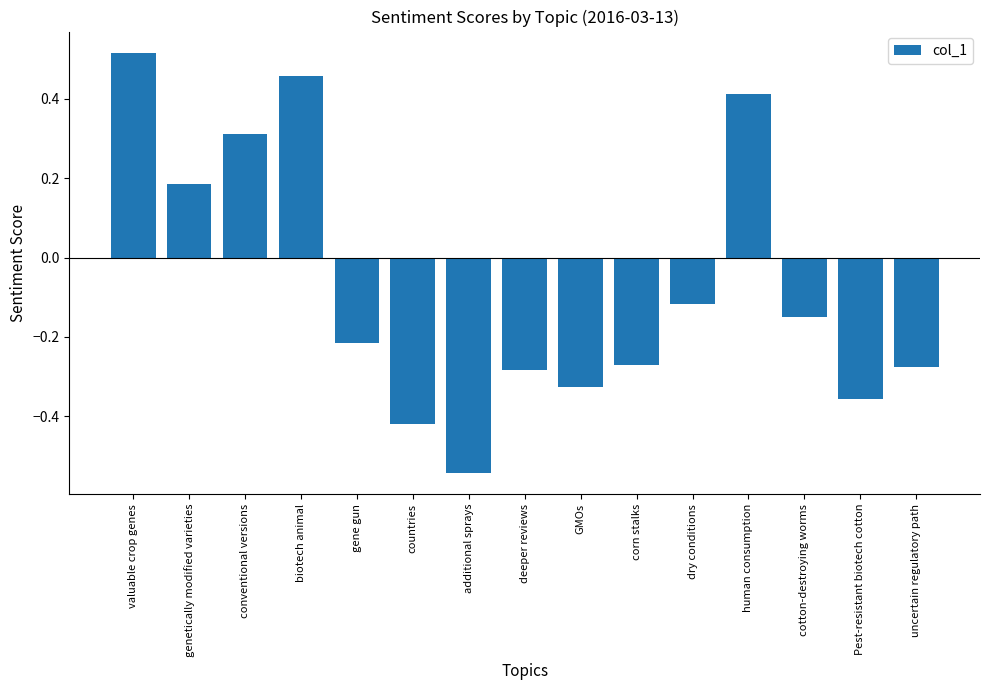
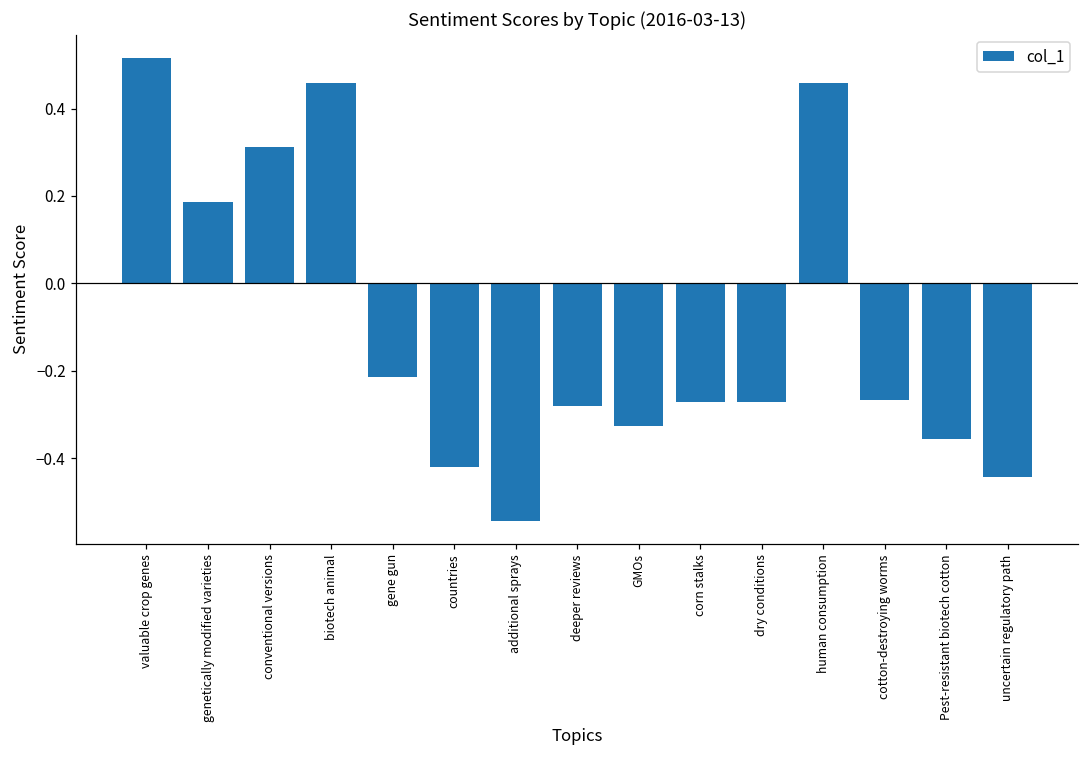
  {
    "valuable crop genes": 0.52,
    "genetically modified varieties": 0.19,
    "conventional versions": 0.31,
    "biotech animal": 0.46,
    "gene gun": -0.21,
    "countries": -0.42,
    "additional sprays": -0.54,
    "deeper reviews": -0.28,
    "GMOs": -0.33,
    "corn stalks": -0.27,
-   "dry conditions": -0.12,
-   "human consumption": 0.41,
-   "cotton-destroying worms": -0.15,
+   "dry conditions": -0.27,
+   "human consumption": 0.46,
+   "cotton-destroying worms": -0.27,
    "Pest-resistant biotech cotton": -0.36,
-   "uncertain regulatory path": -0.27
+   "uncertain regulatory path": -0.44
  }
